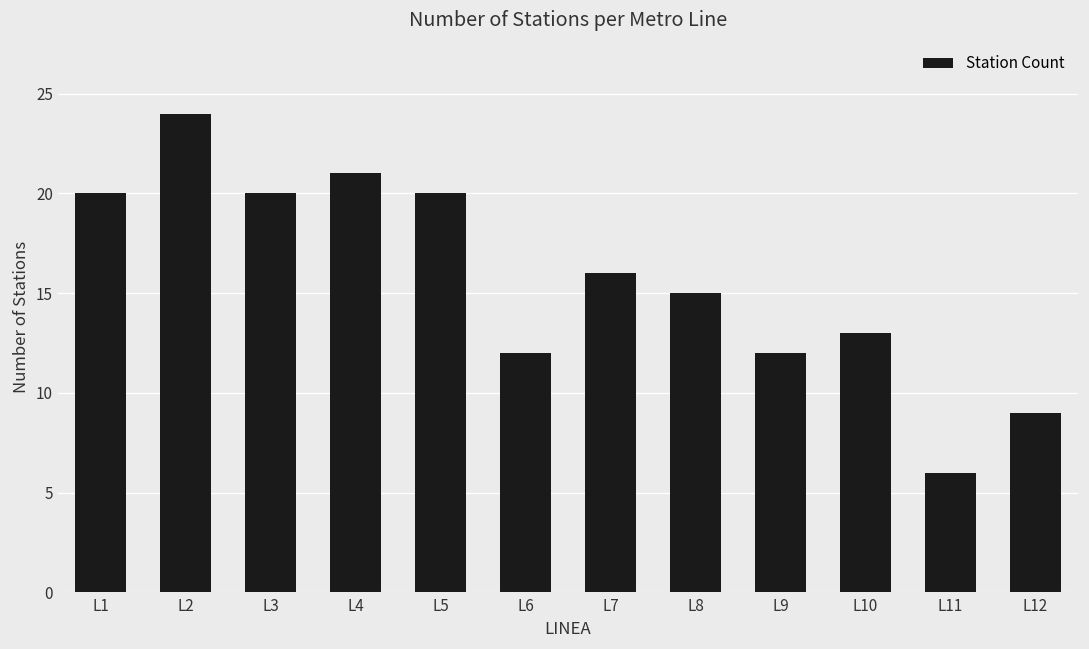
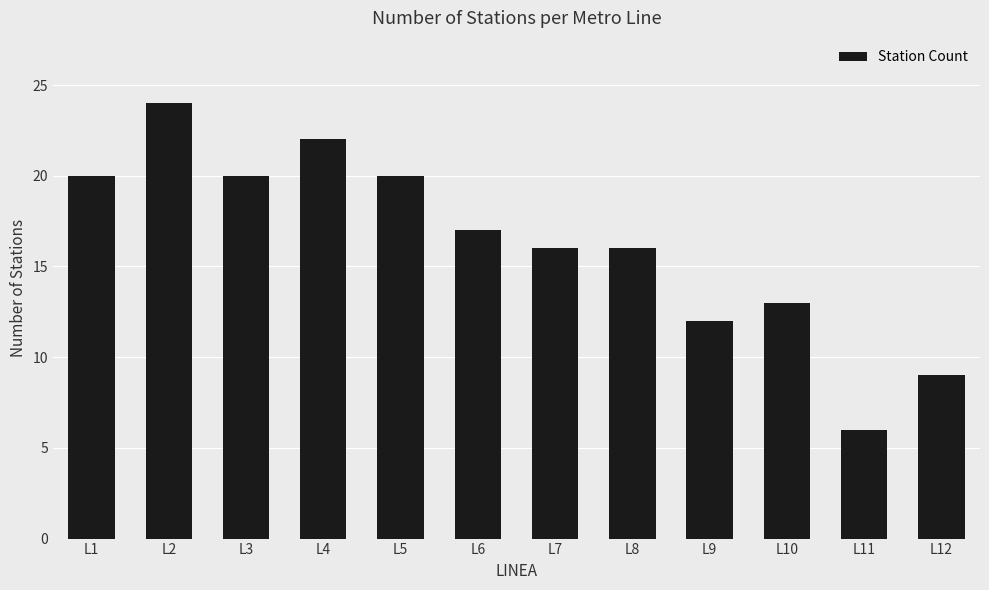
  {
    "L1": 20,
    "L2": 24,
    "L3": 20,
-   "L4": 21,
+   "L4": 22,
    "L5": 20,
-   "L6": 12,
+   "L6": 17,
    "L7": 16,
-   "L8": 15,
+   "L8": 16,
    "L9": 12,
    "L10": 13,
    "L11": 6,
    "L12": 9
  }
